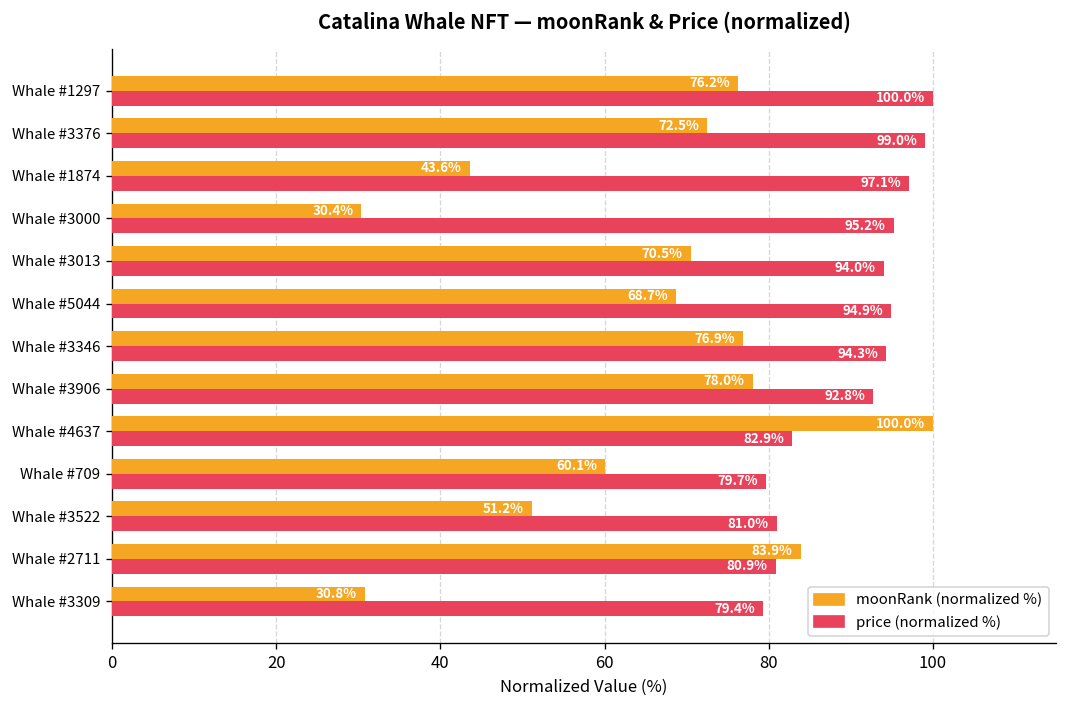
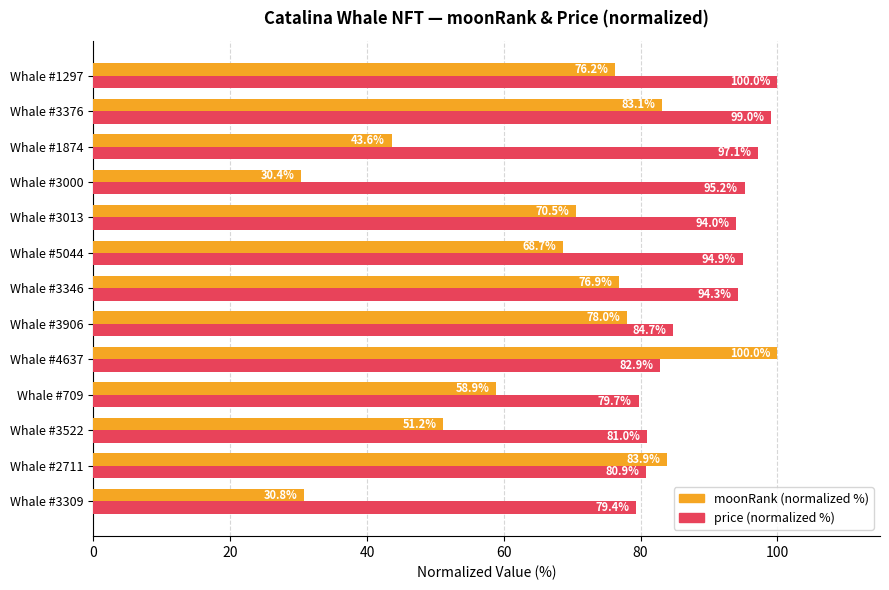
  {
    "moonRank (normalized %)": {
      "Whale #1297": "76.2%",
-     "Whale #3376": "72.5%",
+     "Whale #3376": "83.1%",
      "Whale #1874": "43.6%",
      "Whale #3000": "30.4%",
      "Whale #3013": "70.5%",
      "Whale #5044": "68.7%",
      "Whale #3346": "76.9%",
      "Whale #3906": "78.0%",
      "Whale #4637": "100.0%",
-     "Whale #709": "60.1%",
+     "Whale #709": "58.9%",
      "Whale #3522": "51.2%",
      "Whale #2711": "83.9%",
      "Whale #3309": "30.8%"
    },
    "price (normalized %)": {
      "Whale #1297": "100.0%",
      "Whale #3376": "99.0%",
      "Whale #1874": "97.1%",
      "Whale #3000": "95.2%",
      "Whale #3013": "94.0%",
      "Whale #5044": "94.9%",
      "Whale #3346": "94.3%",
-     "Whale #3906": "92.8%",
+     "Whale #3906": "84.7%",
      "Whale #4637": "82.9%",
      "Whale #709": "79.7%",
      "Whale #3522": "81.0%",
      "Whale #2711": "80.9%",
      "Whale #3309": "79.4%"
    }
  }
